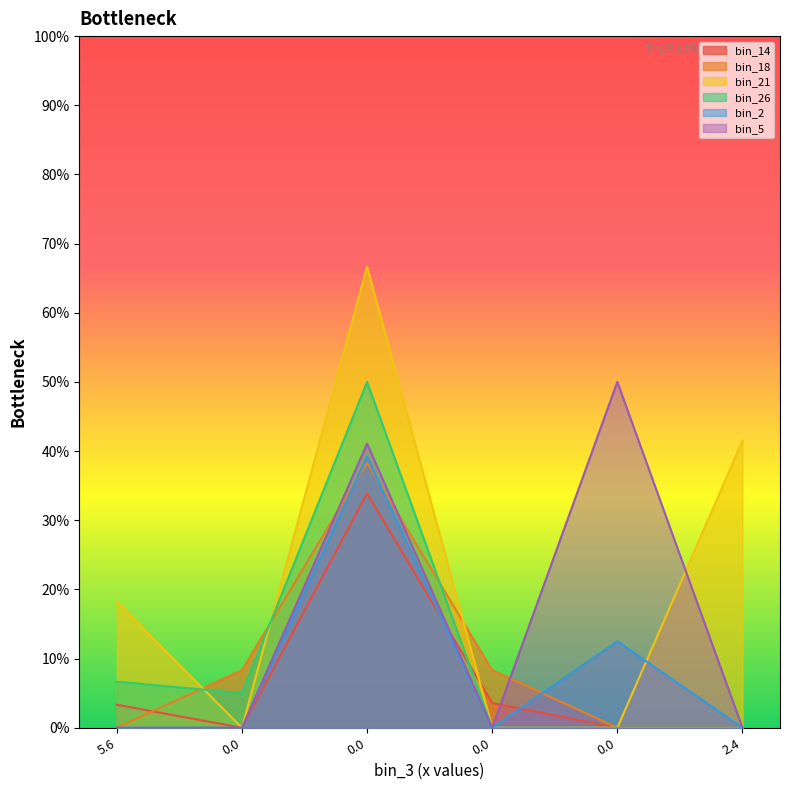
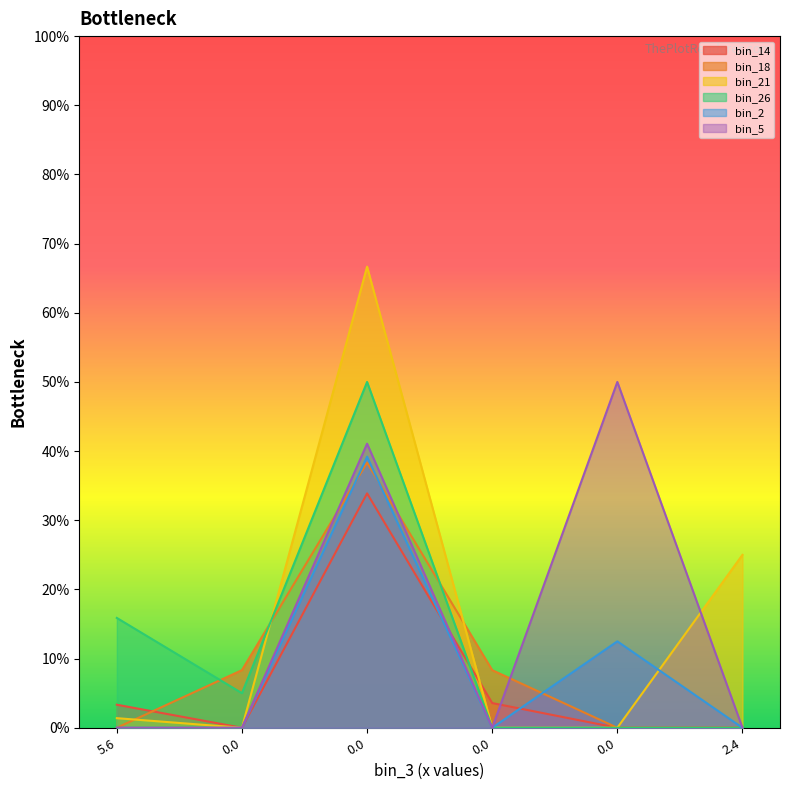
  {
    "bin_21": {
-     "5.6": "18%",
-     "2.4": "42%"
+     "5.6": "1%",
+     "2.4": "25%"
    },
    "bin_26": {
-     "5.6": "7%"
+     "5.6": "16%"
    }
  }
